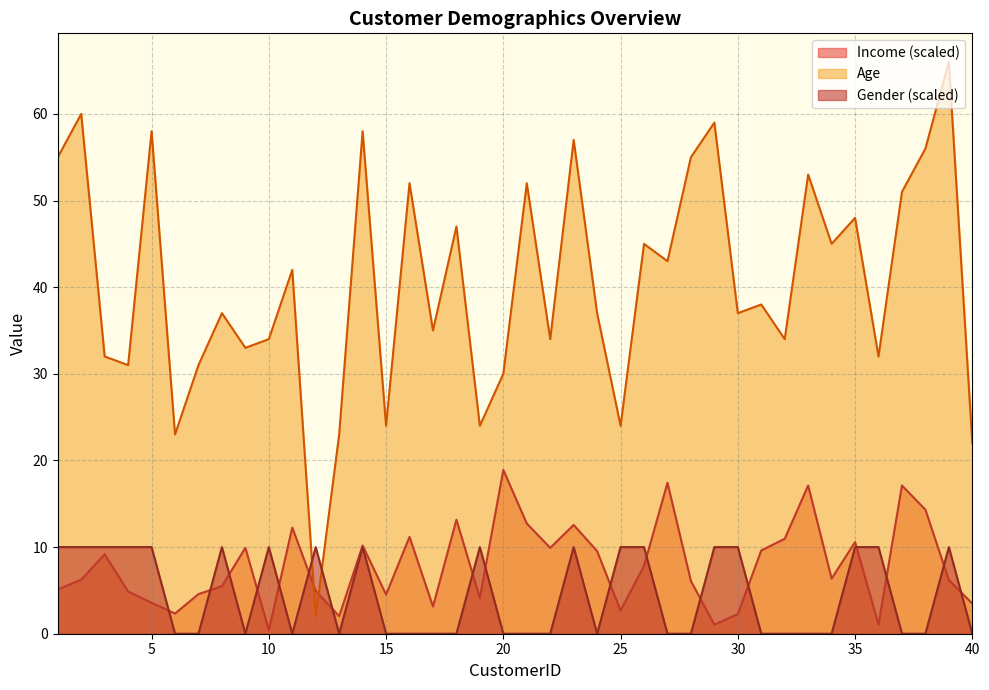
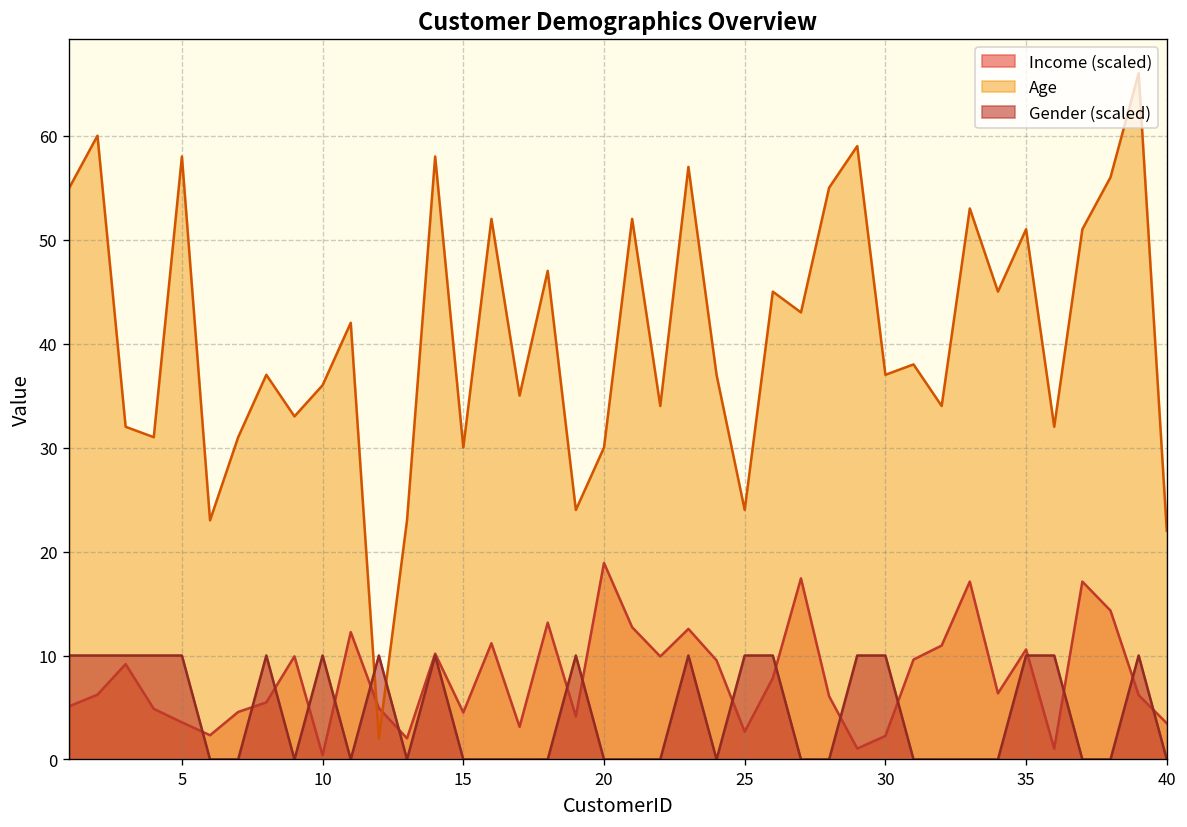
  {
    "Age": {
      "5": 58,
-     "10": 34,
-     "15": 24,
+     "10": 36,
+     "15": 30,
      "20": 30,
      "25": 24,
      "30": 37,
-     "35": 48,
+     "35": 51,
      "40": 22
    }
  }
